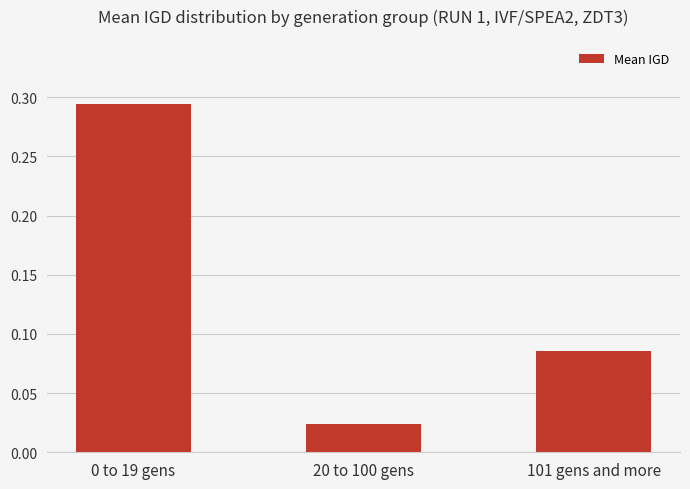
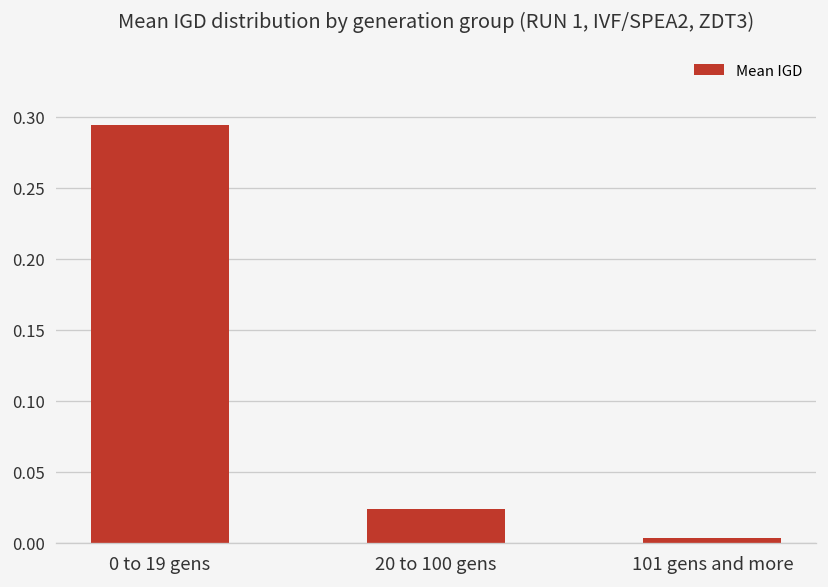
  {
    "0 to 19 gens": 0.294,
    "20 to 100 gens": 0.024,
-   "101 gens and more": 0.085
+   "101 gens and more": 0.003
  }
